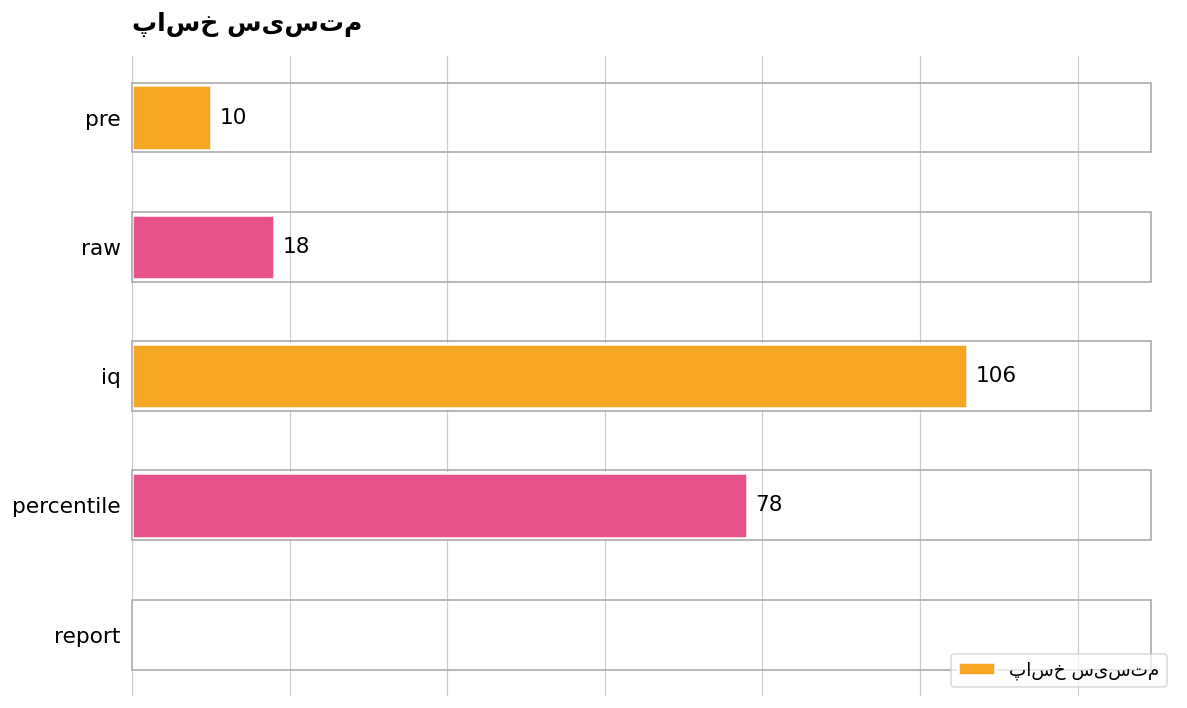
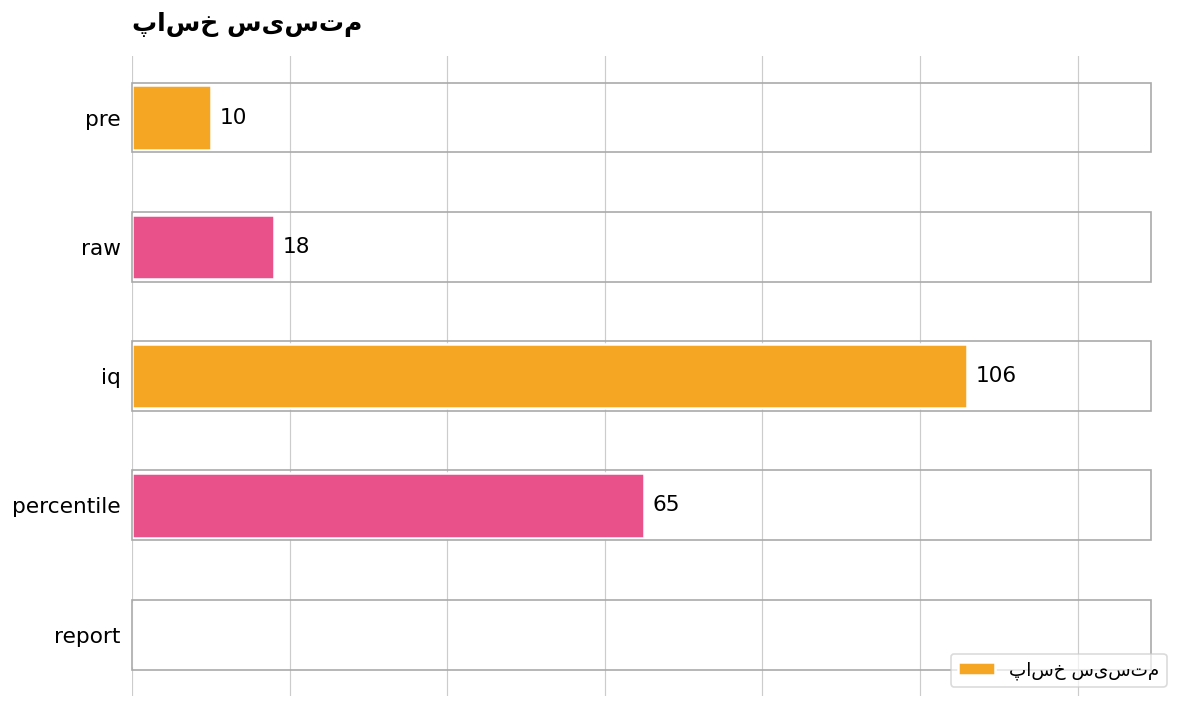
  {
    "pre": 10,
    "raw": 18,
    "iq": 106,
-   "percentile": 78
+   "percentile": 65
  }
